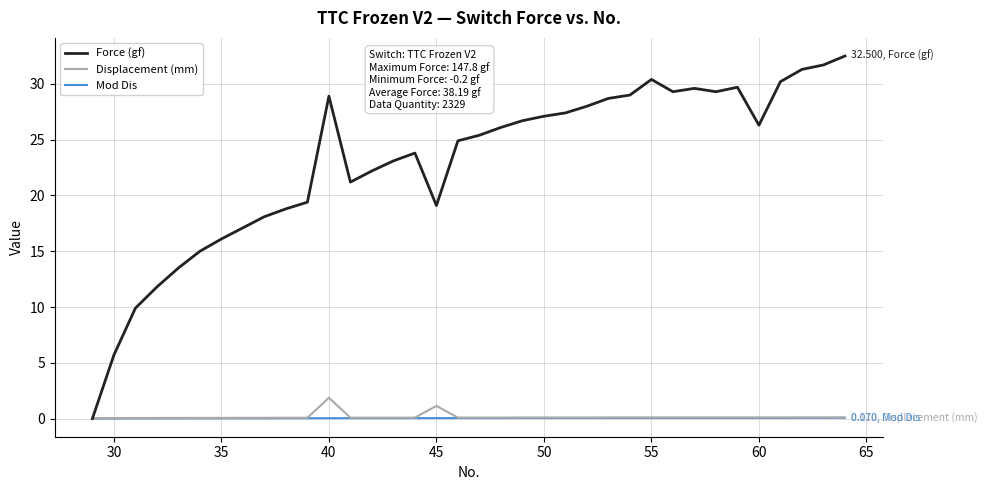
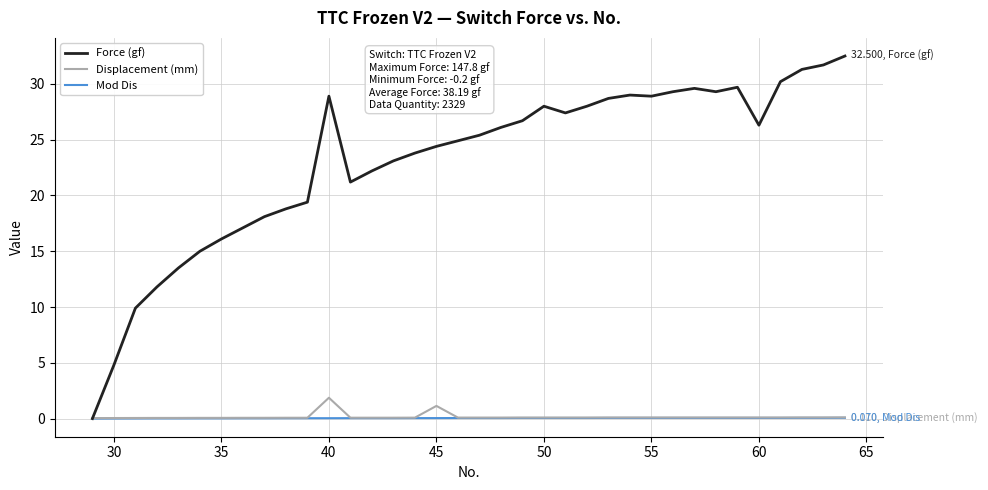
  {
    "Force (gf)": {
-     "30": 5.7,
+     "30": 4.8,
      "35": 16.1,
      "40": 28.9,
-     "45": 19.1,
-     "50": 27.1,
-     "55": 30.4,
+     "45": 24.4,
+     "50": 28.0,
+     "55": 28.9,
      "60": 26.3
    },
    "Displacement (mm)": {
      "40": 1.9,
      "45": 1.1
    },
    "Mod Dis": {
      "40": 0.0,
      "45": 0.0
    }
  }
